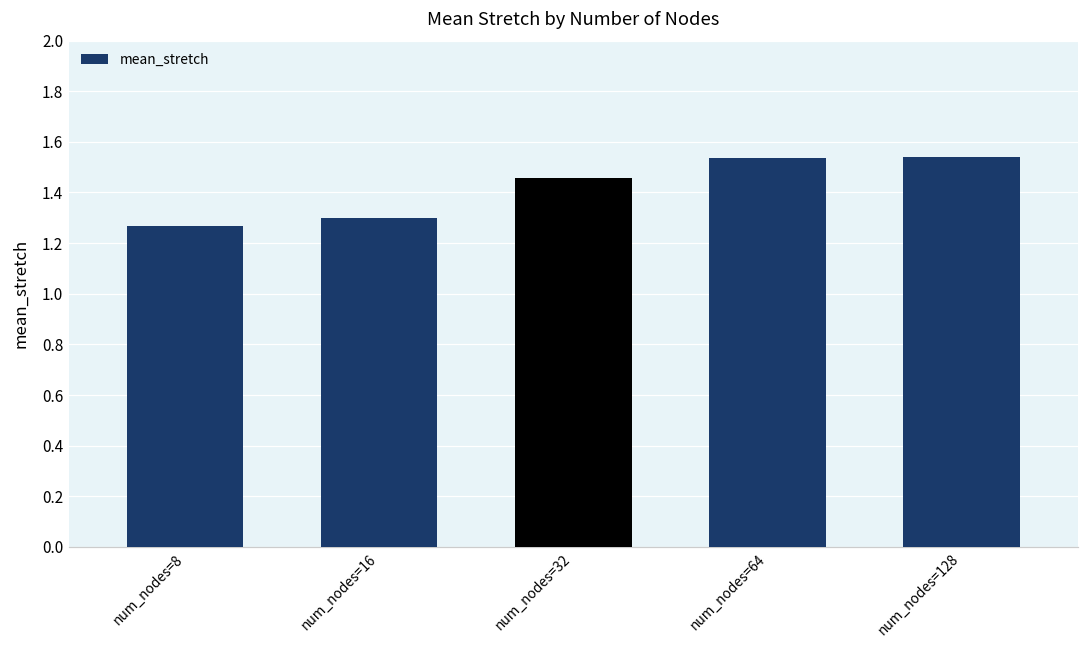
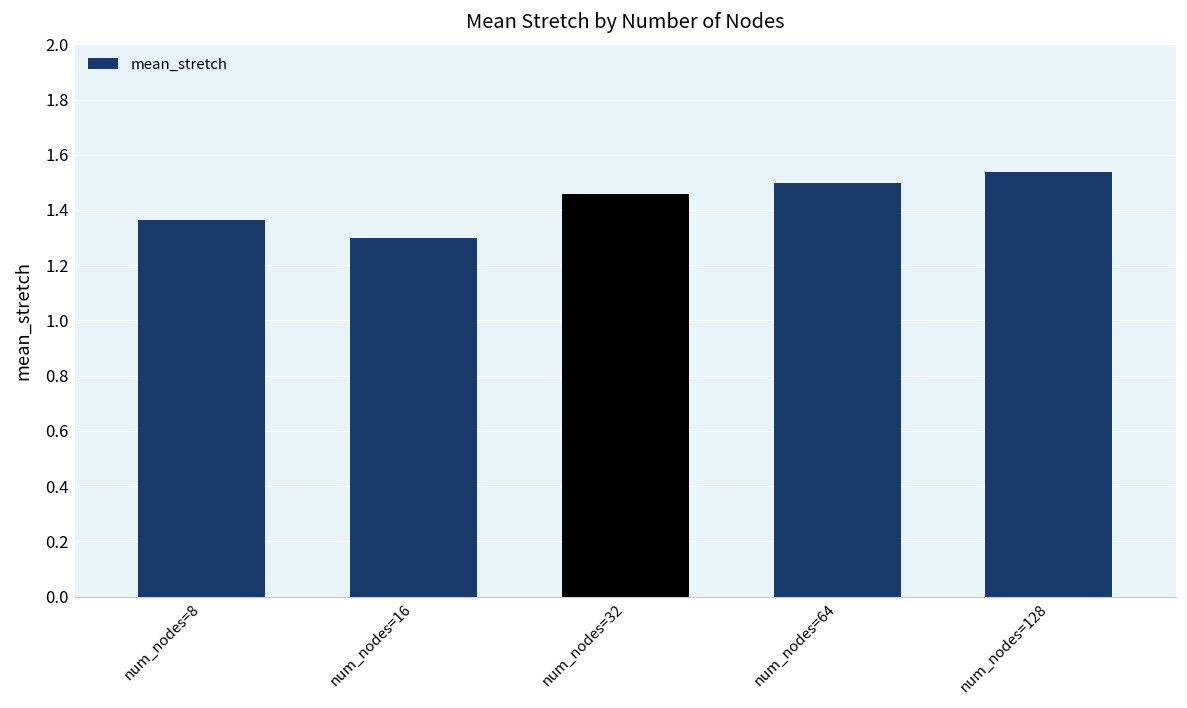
  {
-   "num_nodes=8": 1.27,
+   "num_nodes=8": 1.36,
    "num_nodes=16": 1.30,
    "num_nodes=32": 1.46,
-   "num_nodes=64": 1.53,
+   "num_nodes=64": 1.50,
    "num_nodes=128": 1.54
  }
